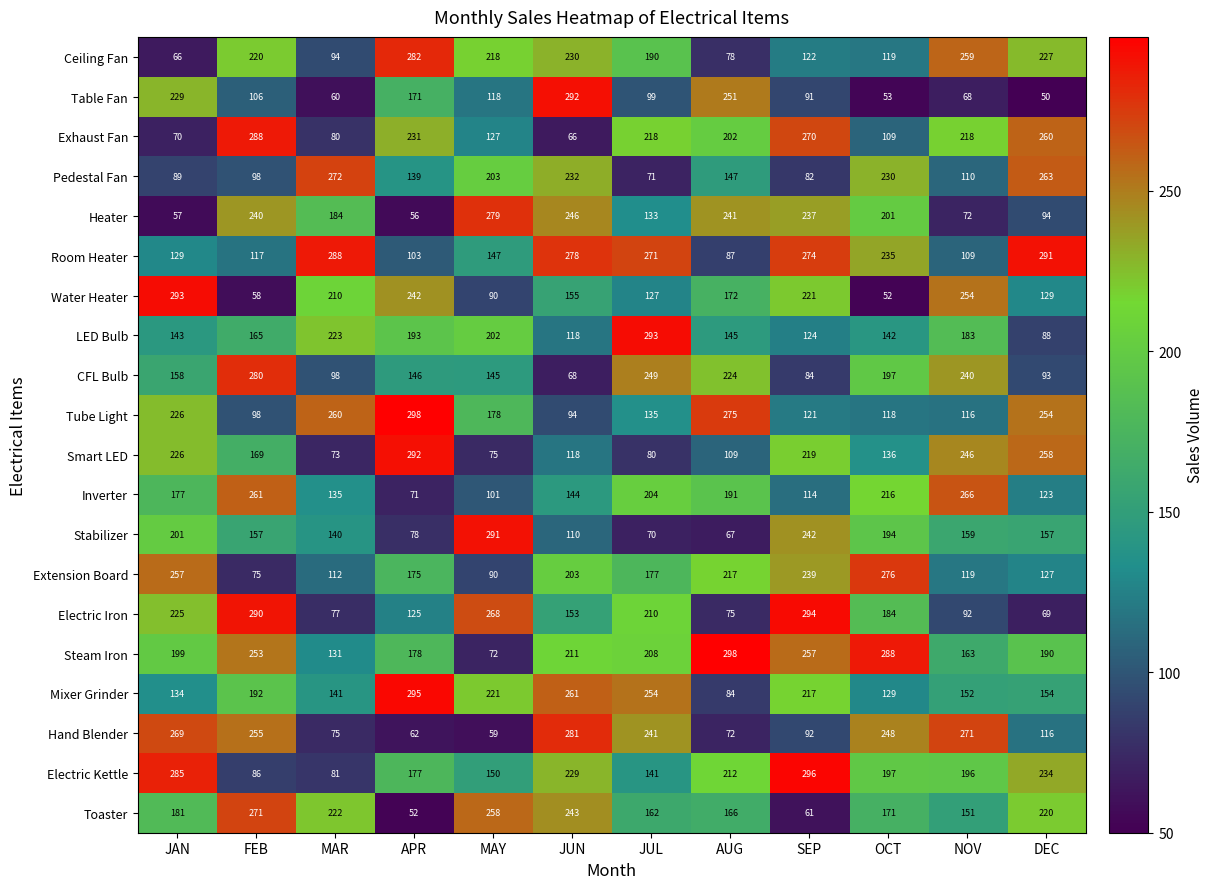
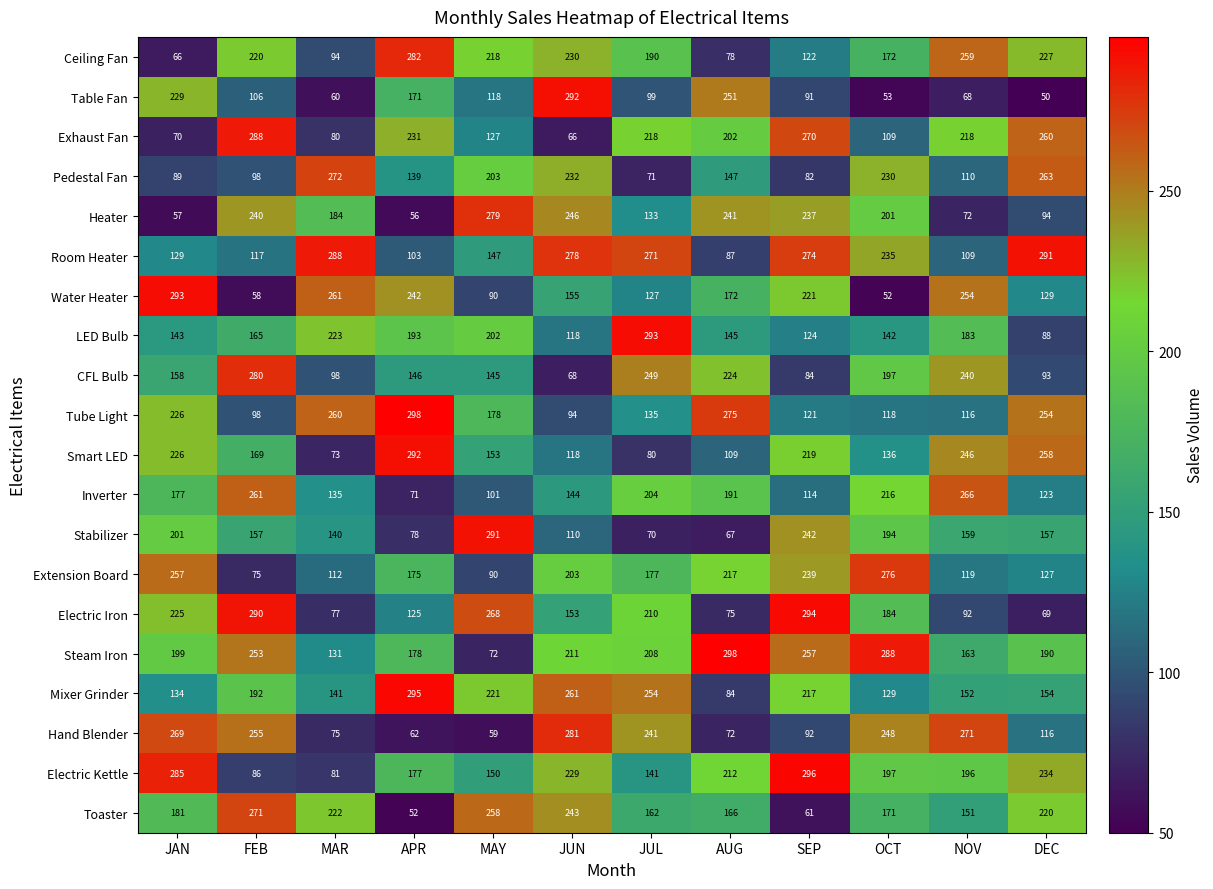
  {
    "Ceiling Fan": {
      "JAN": 66,
      "FEB": 220,
      "MAR": 94,
      "APR": 282,
      "MAY": 218,
      "JUN": 230,
      "JUL": 190,
      "AUG": 78,
      "SEP": 122,
-     "OCT": 119,
+     "OCT": 172,
      "NOV": 259,
      "DEC": 227
    },
    "Water Heater": {
      "JAN": 293,
      "FEB": 58,
-     "MAR": 210,
+     "MAR": 261,
      "APR": 242,
      "MAY": 90,
      "JUN": 155,
      "JUL": 127,
      "AUG": 172,
      "SEP": 221,
      "OCT": 52,
      "NOV": 254,
      "DEC": 129
    },
    "Smart LED": {
      "JAN": 226,
      "FEB": 169,
      "MAR": 73,
      "APR": 292,
-     "MAY": 75,
+     "MAY": 153,
      "JUN": 118,
      "JUL": 80,
      "AUG": 109,
      "SEP": 219,
      "OCT": 136,
      "NOV": 246,
      "DEC": 258
    }
  }
